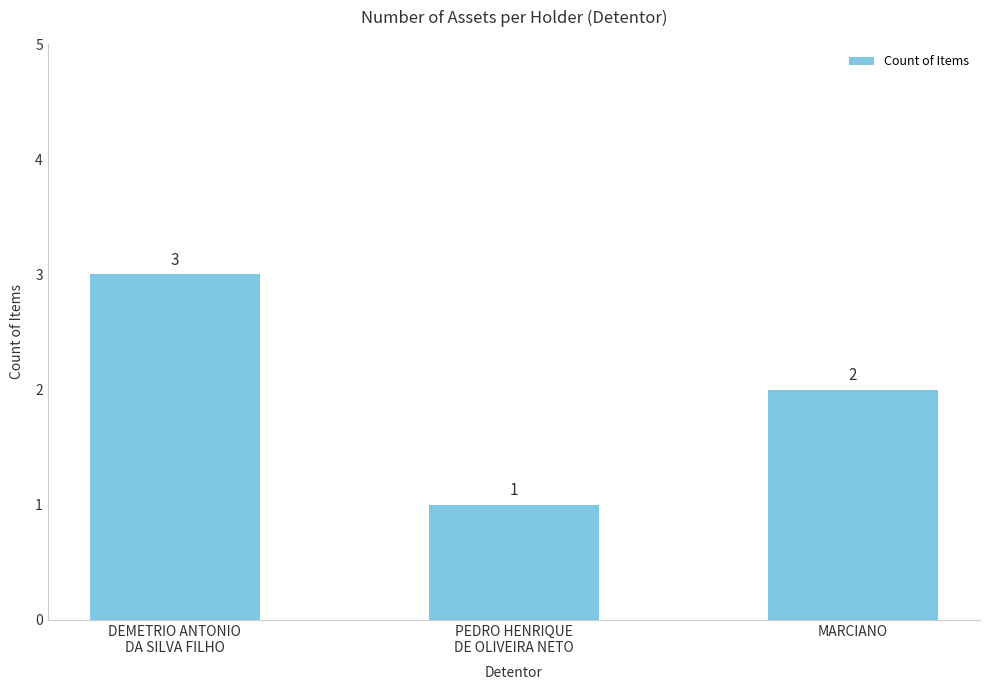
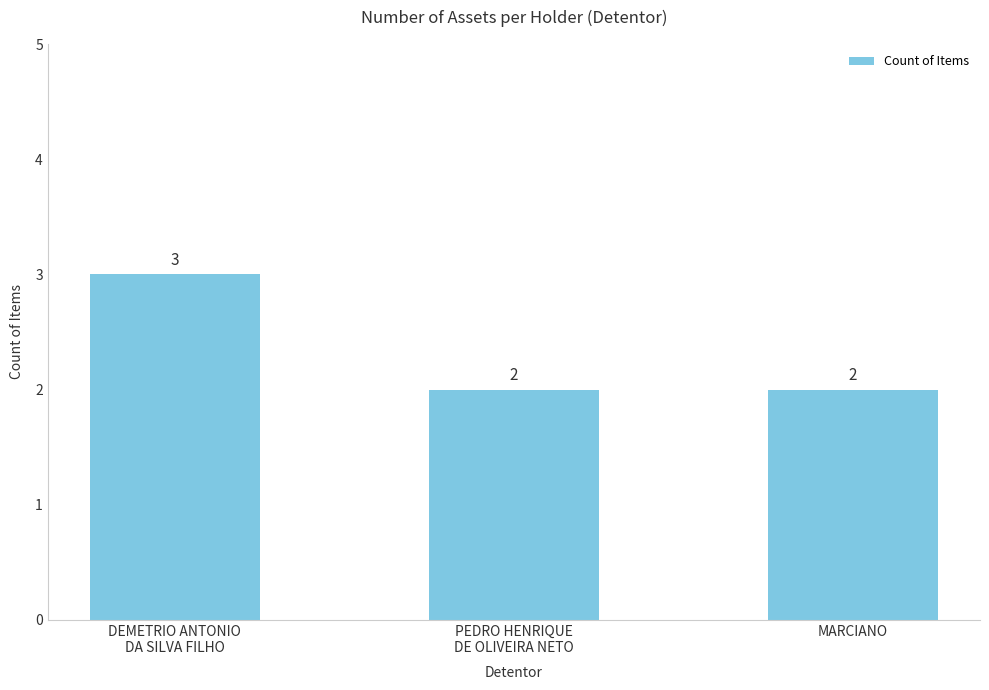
  {
    "DEMETRIO ANTONIO DA SILVA FILHO": 3,
-   "PEDRO HENRIQUE DE OLIVEIRA NETO": 1,
+   "PEDRO HENRIQUE DE OLIVEIRA NETO": 2,
    "MARCIANO": 2
  }
